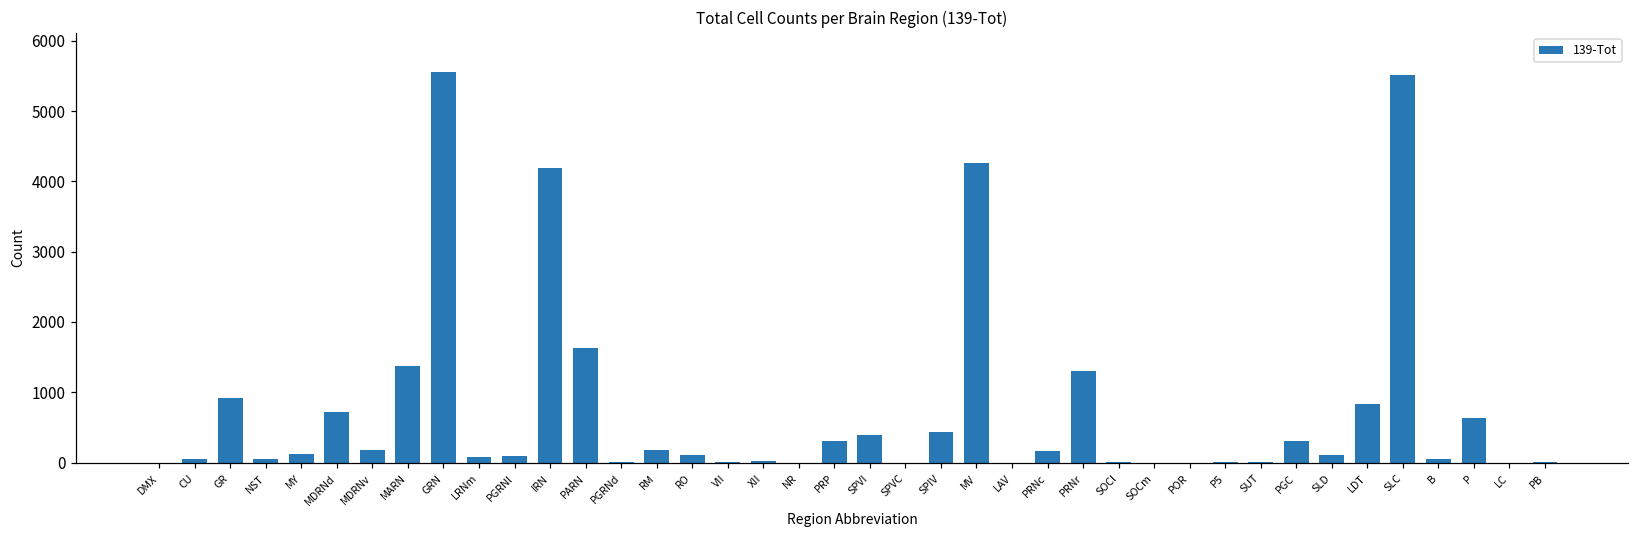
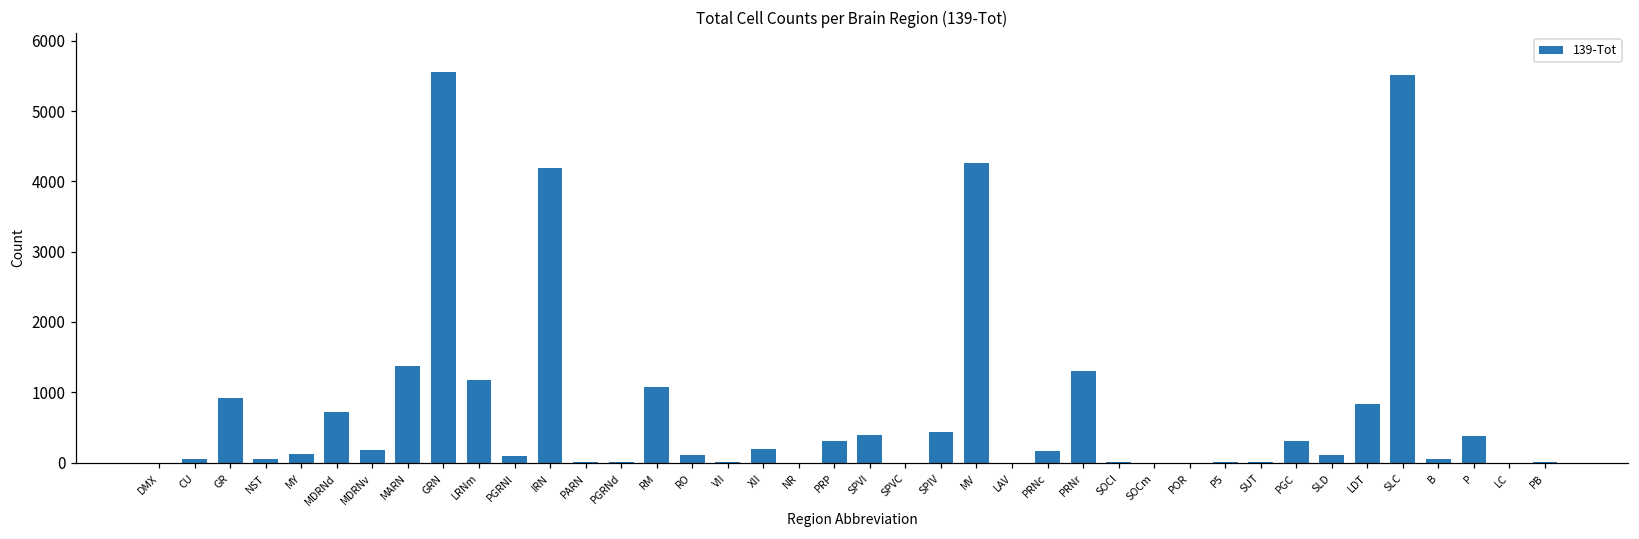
  {
    "CU": 100,
    "GR": 900,
    "NST": 0,
    "MY": 100,
    "MDRNd": 700,
    "MDRNv": 200,
    "MARN": 1400,
    "GRN": 5600,
-   "LRNm": 100,
+   "LRNm": 1200,
    "PGRNl": 100,
    "IRN": 4200,
-   "PARN": 1600,
-   "RM": 200,
+   "PARN": 0,
+   "RM": 1100,
    "RO": 100,
-   "XII": 0,
+   "XII": 200,
    "NR": 0,
    "PRP": 300,
    "SPVI": 400,
    "SPVC": 0,
    "SPIV": 400,
    "MV": 4300,
    "LAV": 0,
    "PRNc": 200,
    "PRNr": 1300,
    "SOCm": 0,
    "POR": 0,
    "PGC": 300,
    "SLD": 100,
    "LDT": 800,
    "SLC": 5500,
    "B": 100,
-   "P": 600
+   "P": 400
  }
